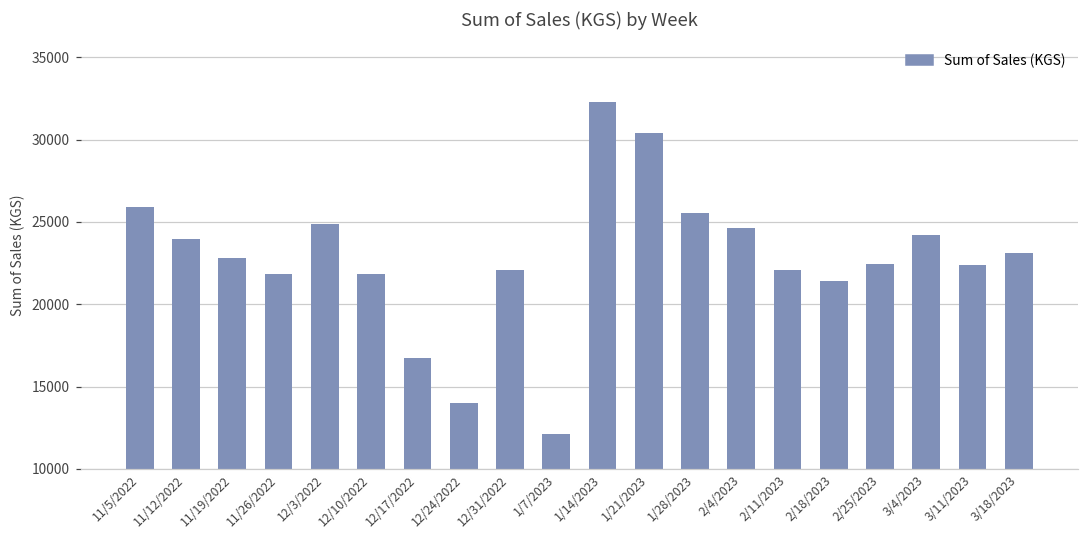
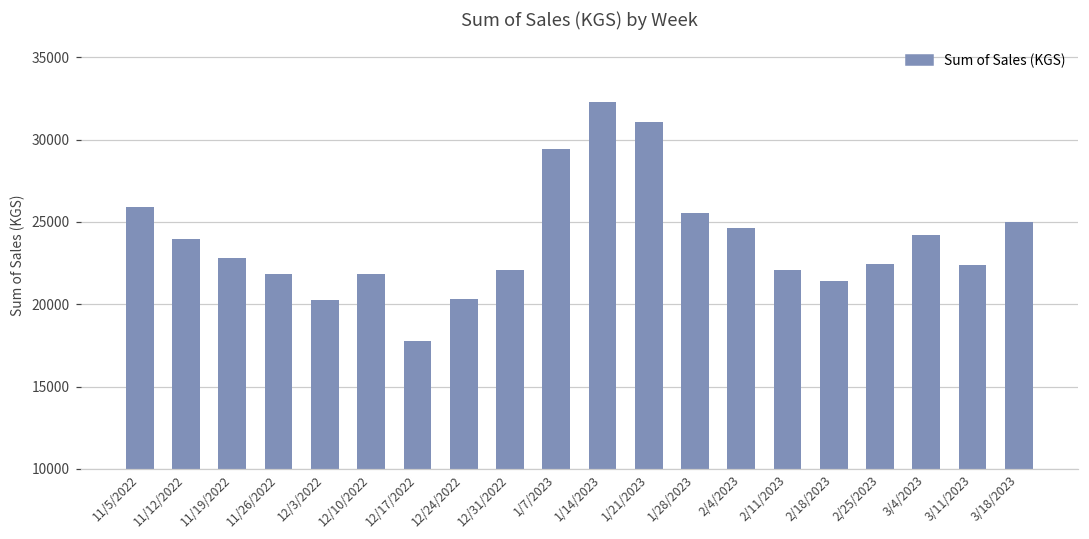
  {
    "11/5/2022": 25900,
    "11/12/2022": 24000,
    "11/19/2022": 22800,
    "11/26/2022": 21800,
-   "12/3/2022": 24900,
+   "12/3/2022": 20300,
    "12/10/2022": 21800,
-   "12/17/2022": 16700,
-   "12/24/2022": 14000,
+   "12/17/2022": 17800,
+   "12/24/2022": 20300,
    "12/31/2022": 22100,
-   "1/7/2023": 12100,
+   "1/7/2023": 29400,
    "1/14/2023": 32300,
-   "1/21/2023": 30400,
+   "1/21/2023": 31100,
    "1/28/2023": 25500,
    "2/4/2023": 24600,
    "2/11/2023": 22100,
    "2/18/2023": 21400,
    "2/25/2023": 22400,
    "3/4/2023": 24200,
    "3/11/2023": 22400,
-   "3/18/2023": 23100
+   "3/18/2023": 25000
  }
